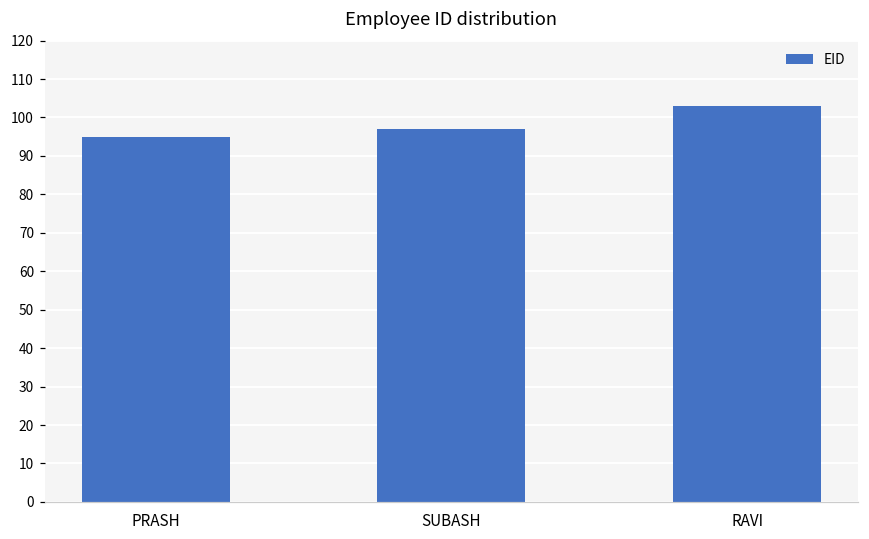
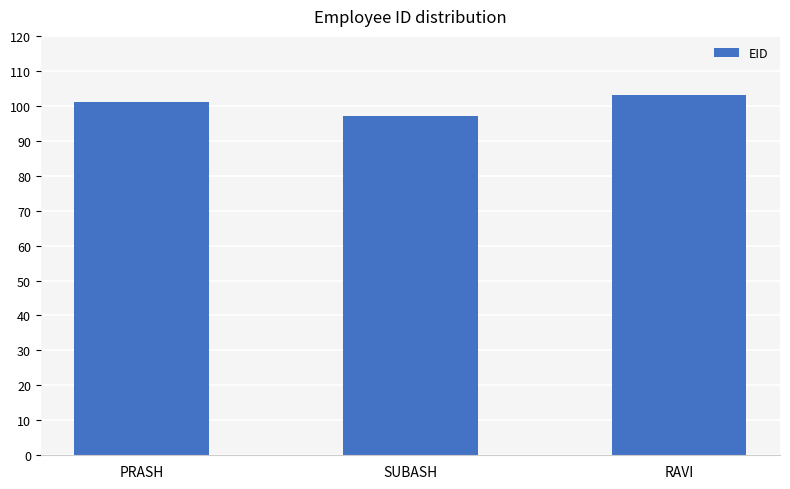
  {
-   "PRASH": 95,
+   "PRASH": 101,
    "SUBASH": 97,
    "RAVI": 103
  }
